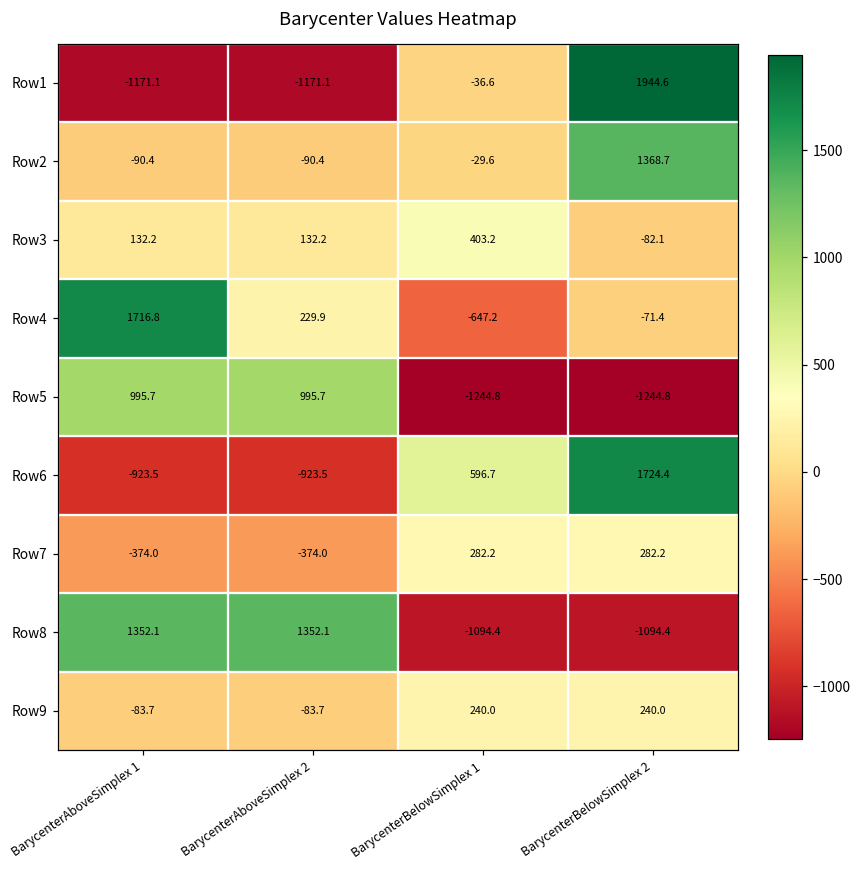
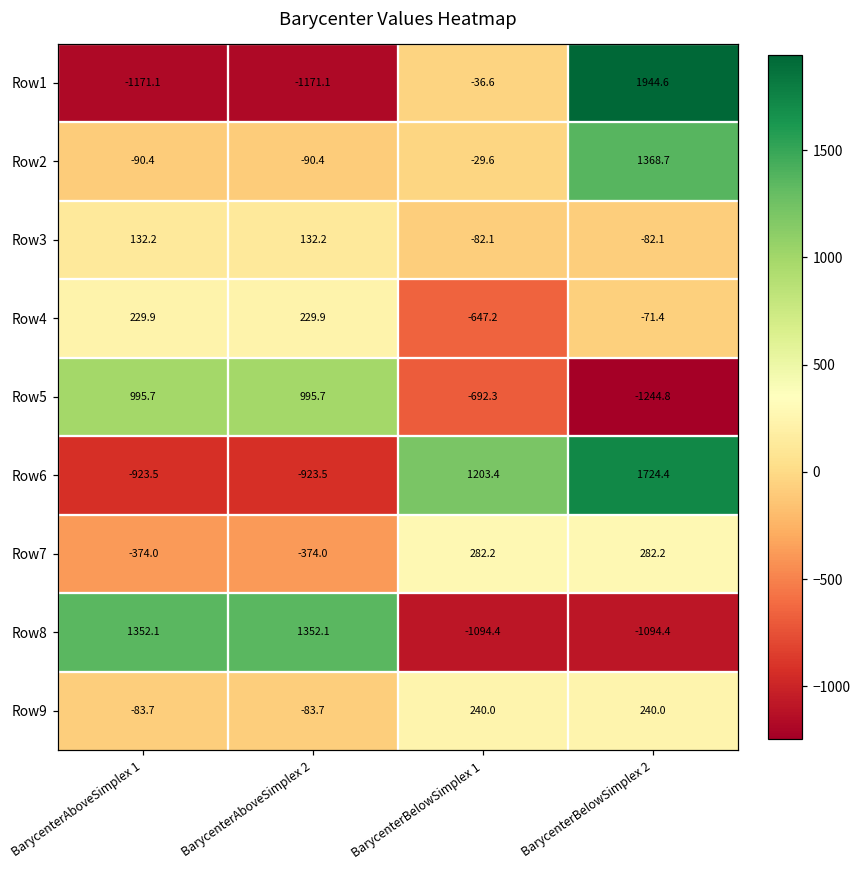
  {
    "Row1": {
      "BarycenterAboveSimplex 1": -1171.1,
      "BarycenterAboveSimplex 2": -1171.1,
      "BarycenterBelowSimplex 1": -36.6,
      "BarycenterBelowSimplex 2": 1944.6
    },
    "Row2": {
      "BarycenterAboveSimplex 1": -90.4,
      "BarycenterAboveSimplex 2": -90.4,
      "BarycenterBelowSimplex 1": -29.6,
      "BarycenterBelowSimplex 2": 1368.7
    },
    "Row3": {
      "BarycenterAboveSimplex 1": 132.2,
      "BarycenterAboveSimplex 2": 132.2,
-     "BarycenterBelowSimplex 1": 403.2,
+     "BarycenterBelowSimplex 1": -82.1,
      "BarycenterBelowSimplex 2": -82.1
    },
    "Row4": {
-     "BarycenterAboveSimplex 1": 1716.8,
+     "BarycenterAboveSimplex 1": 229.9,
      "BarycenterAboveSimplex 2": 229.9,
      "BarycenterBelowSimplex 1": -647.2,
      "BarycenterBelowSimplex 2": -71.4
    },
    "Row5": {
      "BarycenterAboveSimplex 1": 995.7,
      "BarycenterAboveSimplex 2": 995.7,
-     "BarycenterBelowSimplex 1": -1244.8,
+     "BarycenterBelowSimplex 1": -692.3,
      "BarycenterBelowSimplex 2": -1244.8
    },
    "Row6": {
      "BarycenterAboveSimplex 1": -923.5,
      "BarycenterAboveSimplex 2": -923.5,
-     "BarycenterBelowSimplex 1": 596.7,
+     "BarycenterBelowSimplex 1": 1203.4,
      "BarycenterBelowSimplex 2": 1724.4
    },
    "Row7": {
      "BarycenterAboveSimplex 1": -374.0,
      "BarycenterAboveSimplex 2": -374.0,
      "BarycenterBelowSimplex 1": 282.2,
      "BarycenterBelowSimplex 2": 282.2
    },
    "Row8": {
      "BarycenterAboveSimplex 1": 1352.1,
      "BarycenterAboveSimplex 2": 1352.1,
      "BarycenterBelowSimplex 1": -1094.4,
      "BarycenterBelowSimplex 2": -1094.4
    },
    "Row9": {
      "BarycenterAboveSimplex 1": -83.7,
      "BarycenterAboveSimplex 2": -83.7,
      "BarycenterBelowSimplex 1": 240.0,
      "BarycenterBelowSimplex 2": 240.0
    }
  }
